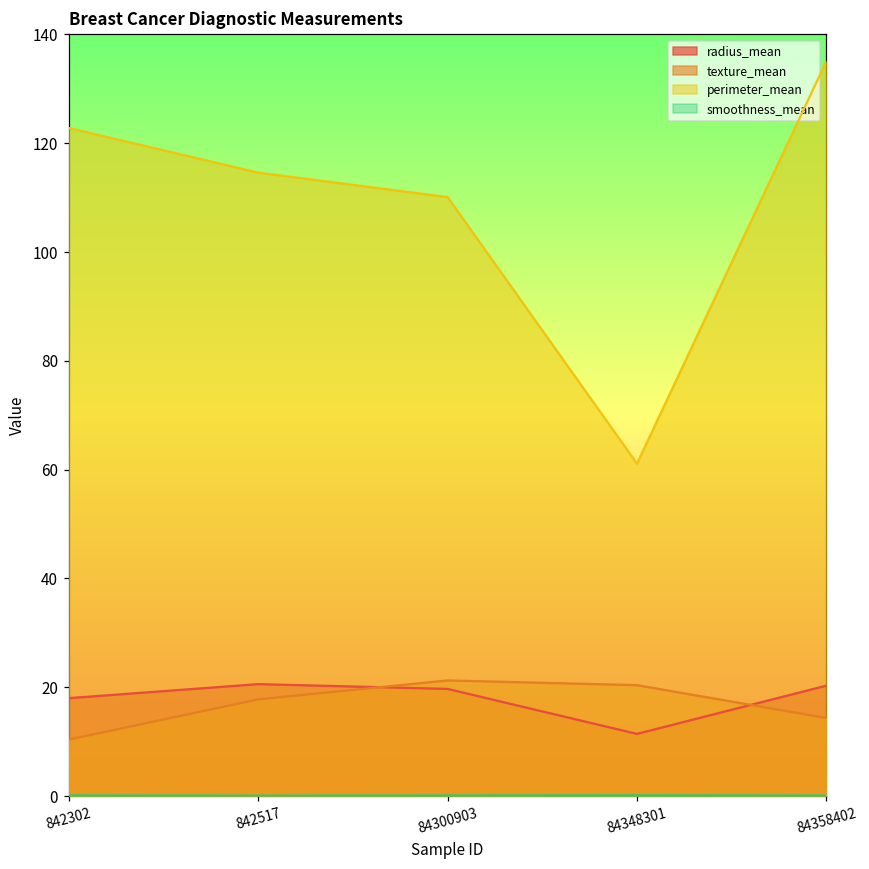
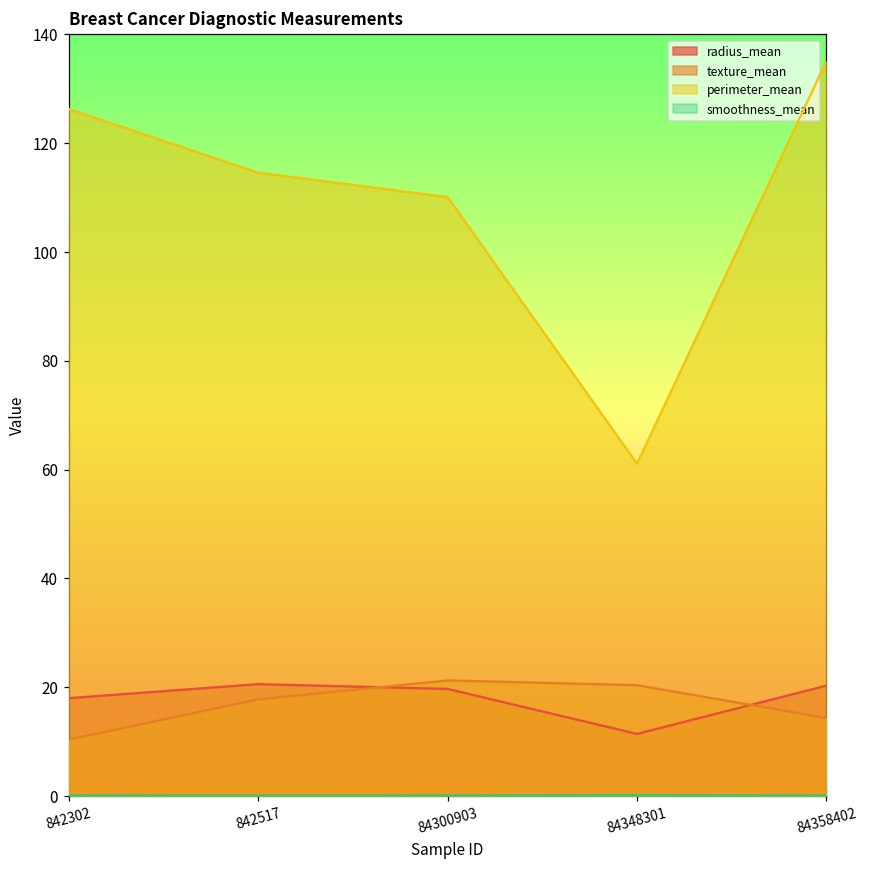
  {
    "perimeter_mean": {
-     "842302": 123,
+     "842302": 126,
      "842517": 115,
      "84300903": 110,
      "84348301": 61,
      "84358402": 135
    },
    "smoothness_mean": {
      "842302": 0,
      "842517": 0,
      "84300903": 0,
      "84348301": 0,
      "84358402": 0
    }
  }
